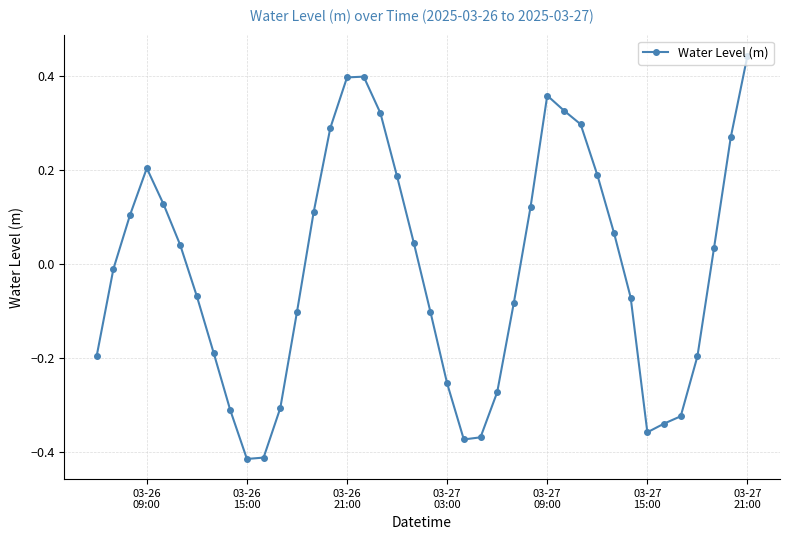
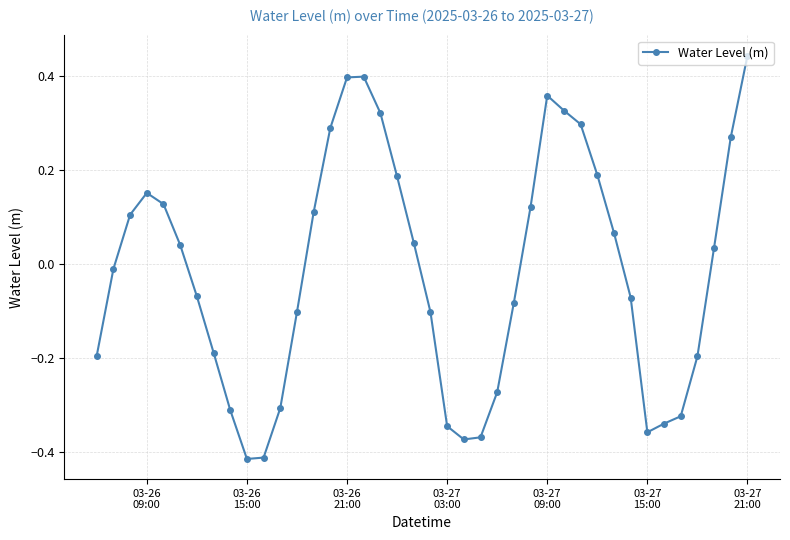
  {
-   "03-26 09:00": 0.20,
+   "03-26 09:00": 0.15,
    "03-26 15:00": -0.41,
    "03-26 21:00": 0.40,
-   "03-27 03:00": -0.25,
+   "03-27 03:00": -0.34,
    "03-27 09:00": 0.36,
    "03-27 15:00": -0.36
  }
